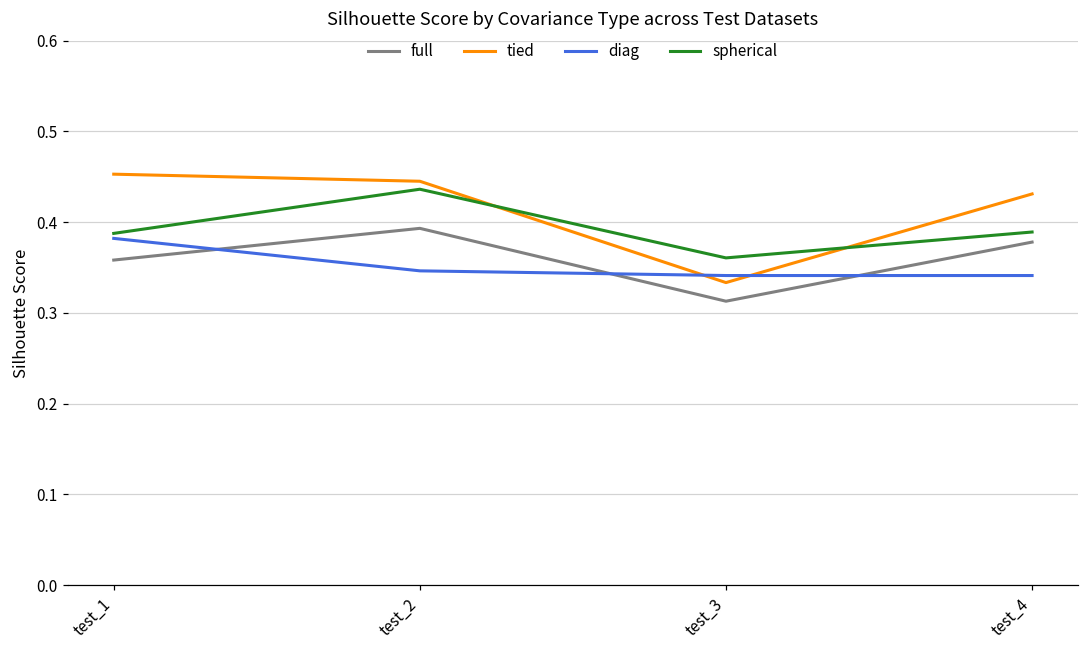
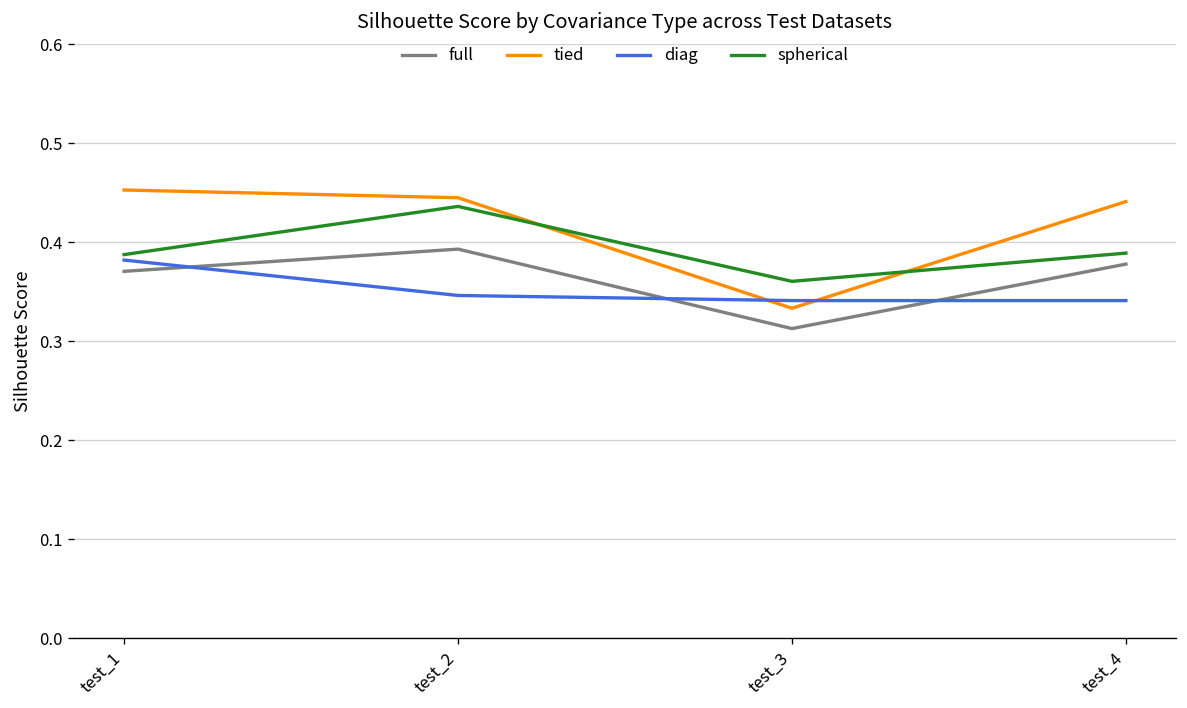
  {
    "full": {
-     "test_1": 0.36,
+     "test_1": 0.37,
      "test_2": 0.39,
      "test_3": 0.31,
      "test_4": 0.38
    },
    "tied": {
      "test_1": 0.45,
      "test_2": 0.44,
      "test_3": 0.33,
-     "test_4": 0.43
+     "test_4": 0.44
    },
    "diag": {
      "test_1": 0.38,
      "test_2": 0.35,
      "test_3": 0.34,
      "test_4": 0.34
    },
    "spherical": {
      "test_1": 0.39,
      "test_2": 0.44,
      "test_3": 0.36,
      "test_4": 0.39
    }
  }
